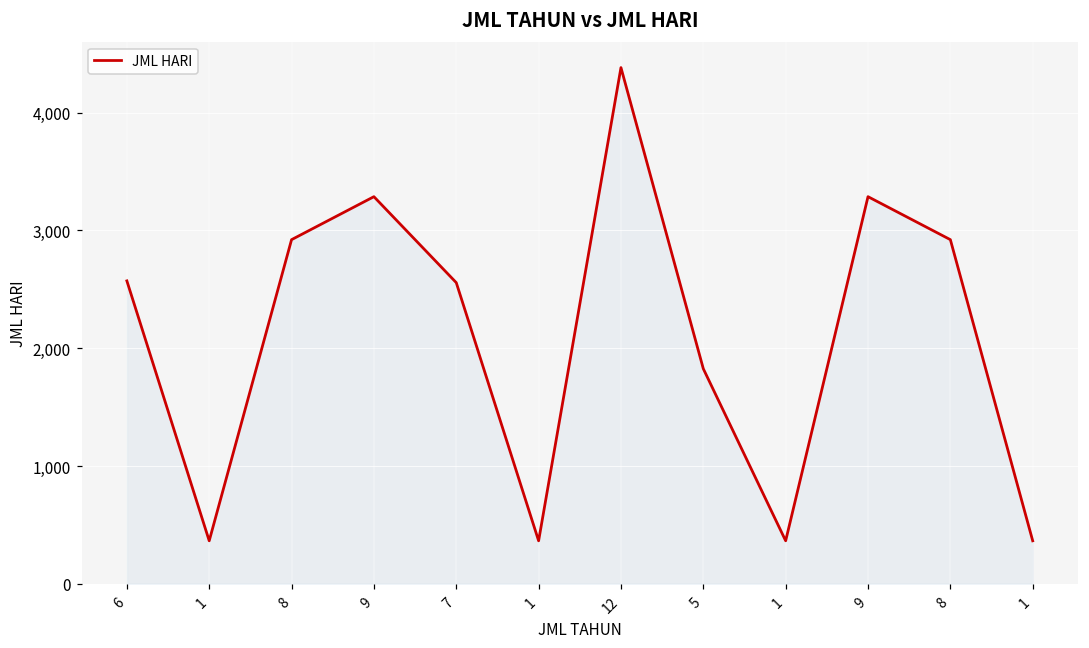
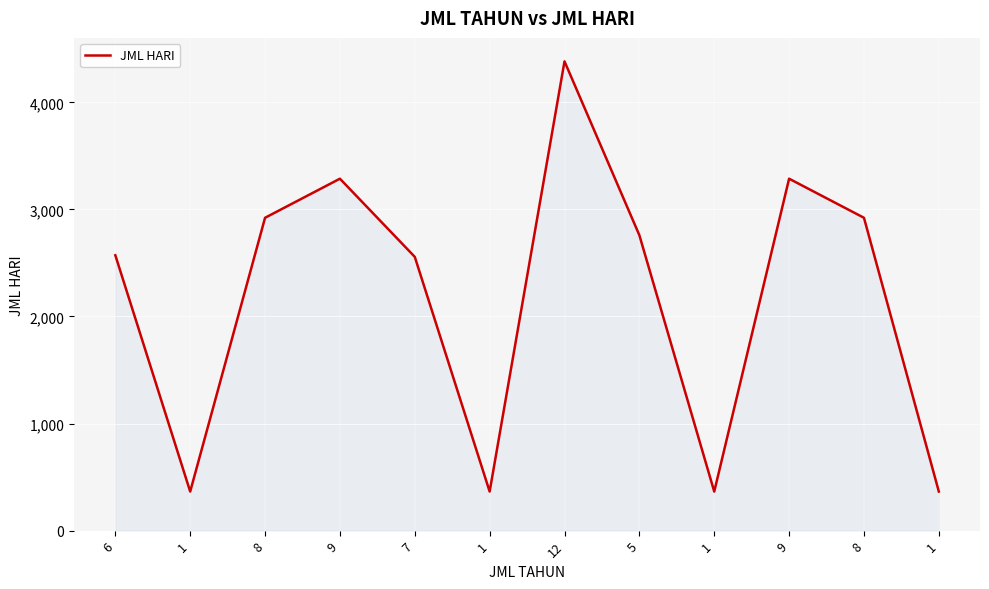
  {
    "6": "2,570",
    "7": "2,560",
    "12": "4,380",
-   "5": "1,830"
+   "5": "2,760"
  }
